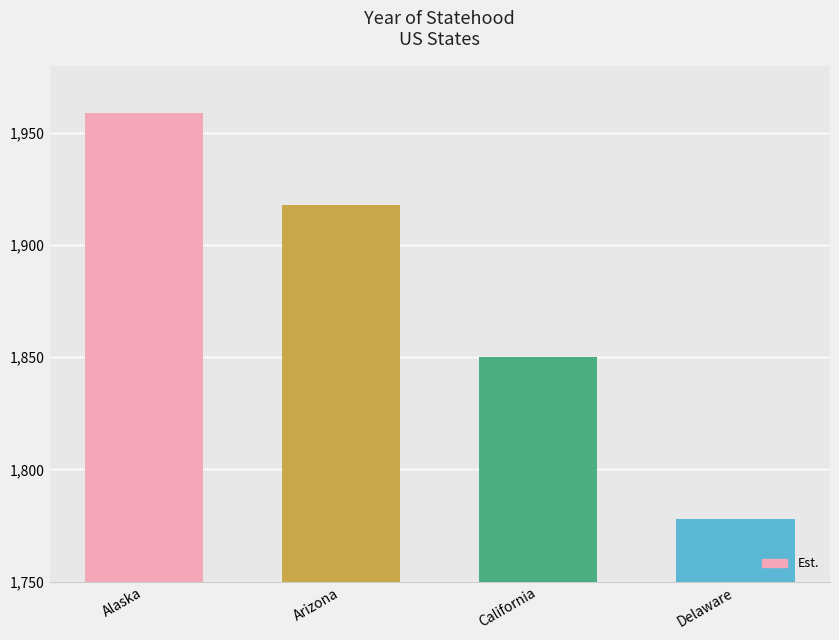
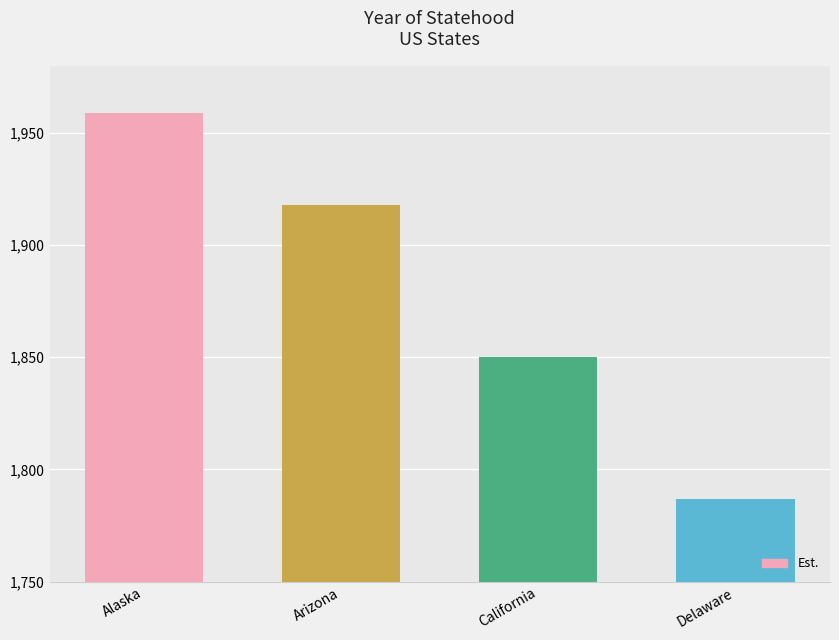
  {
    "Alaska": "1,959",
    "Arizona": "1,918",
    "California": "1,850",
-   "Delaware": "1,778"
+   "Delaware": "1,787"
  }
